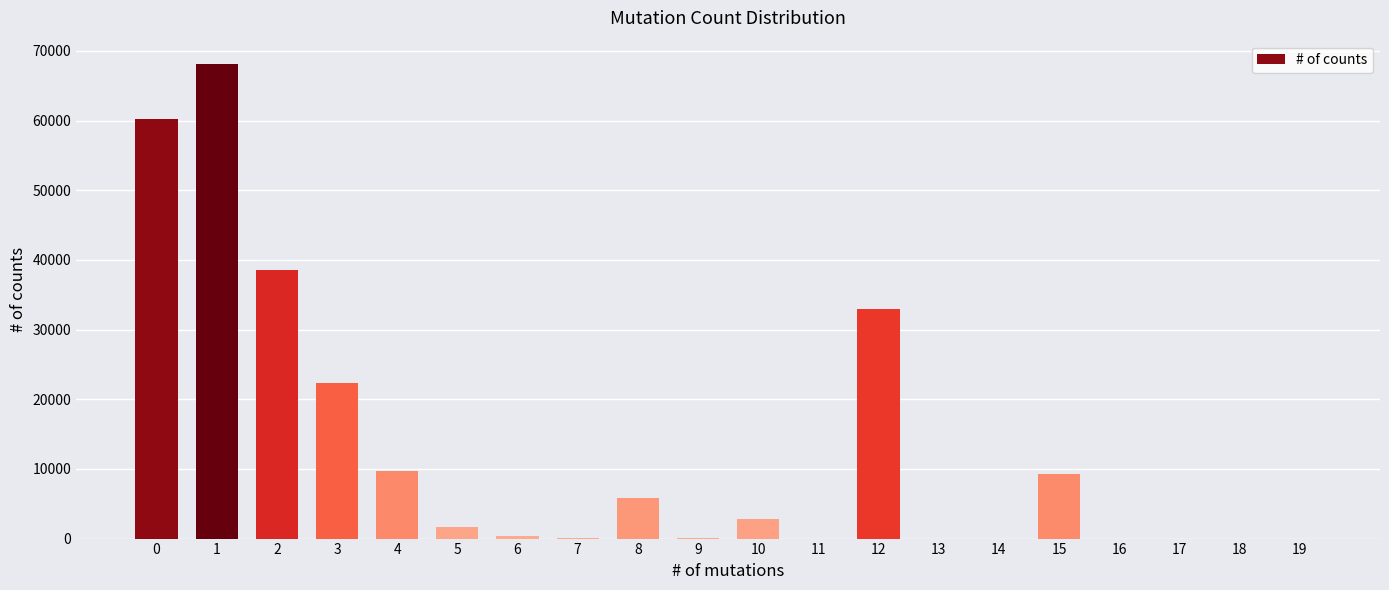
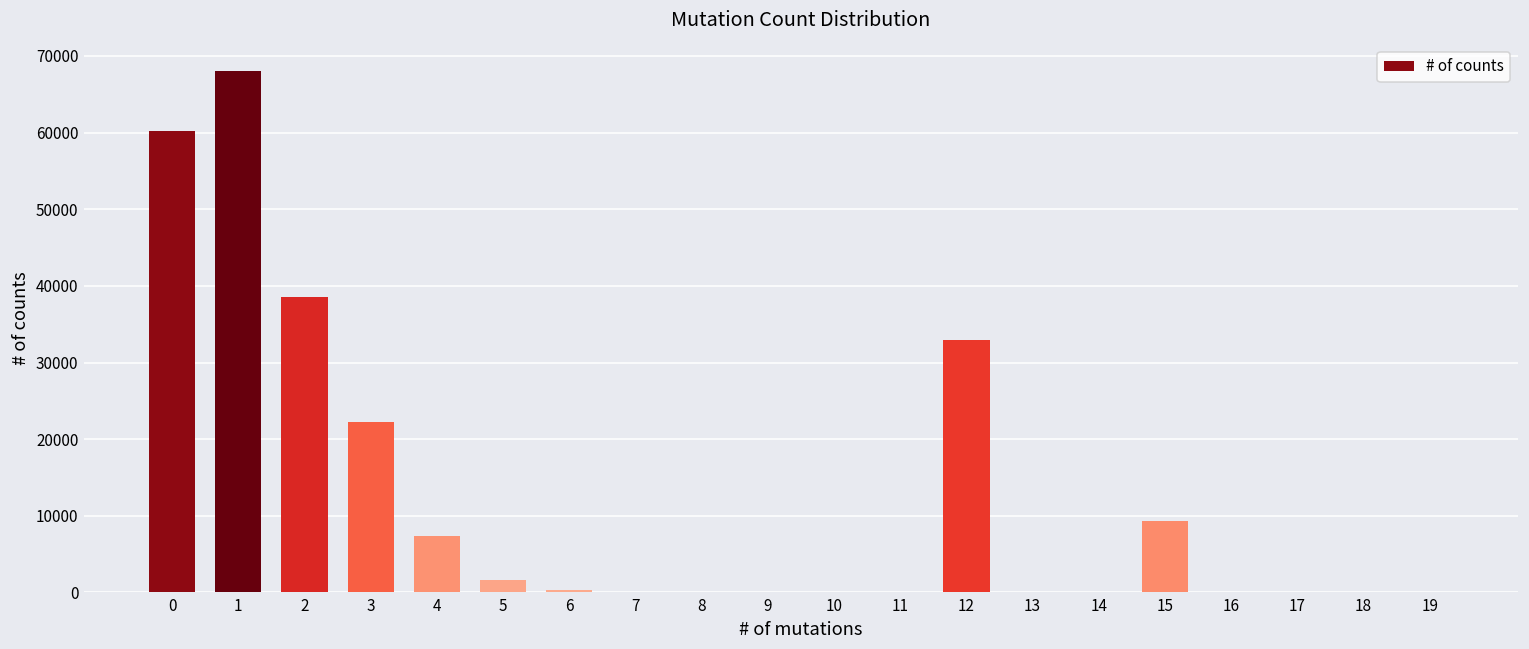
  {
    "0": 60000,
    "1": 68000,
    "2": 39000,
    "3": 22000,
-   "4": 10000,
+   "4": 7000,
    "5": 2000,
-   "8": 6000,
-   "10": 3000,
+   "8": 0,
+   "10": 0,
    "12": 33000,
    "15": 9000
  }
